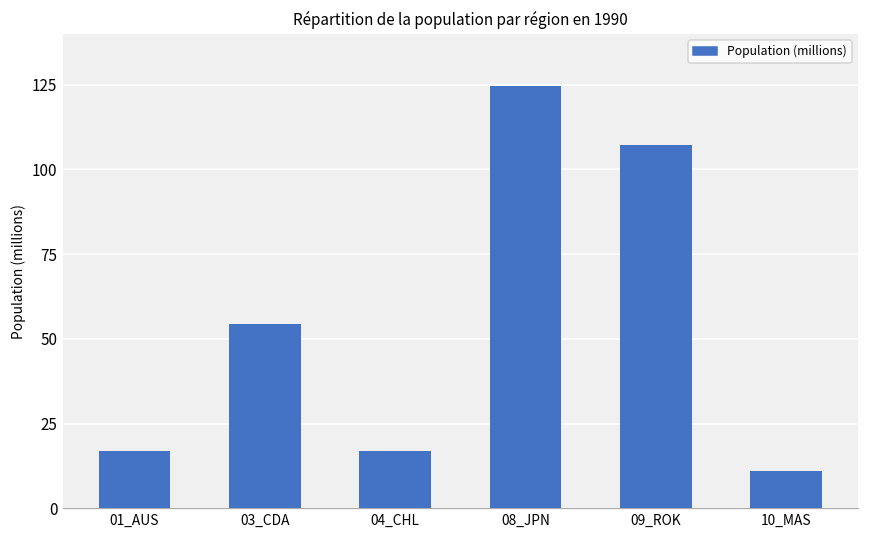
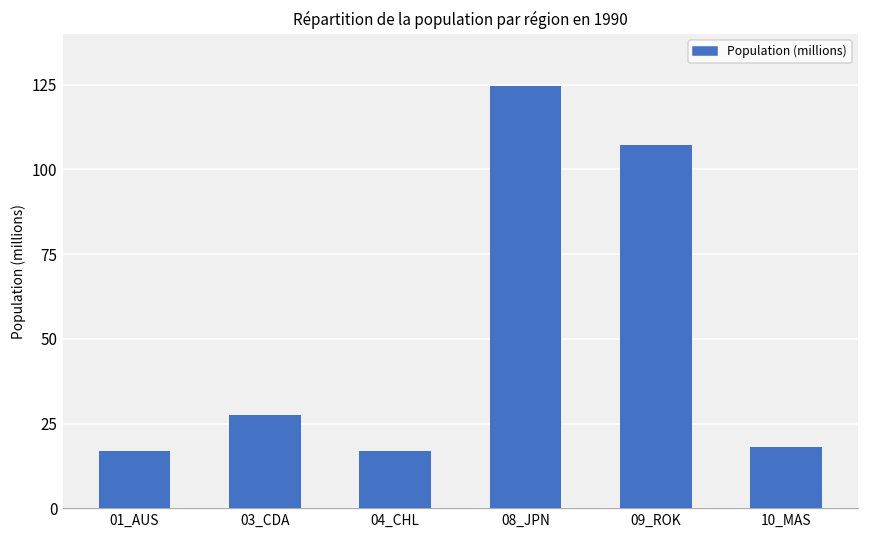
  {
    "01_AUS": 17,
-   "03_CDA": 55,
+   "03_CDA": 28,
    "04_CHL": 17,
    "08_JPN": 125,
    "09_ROK": 107,
-   "10_MAS": 11
+   "10_MAS": 18
  }
